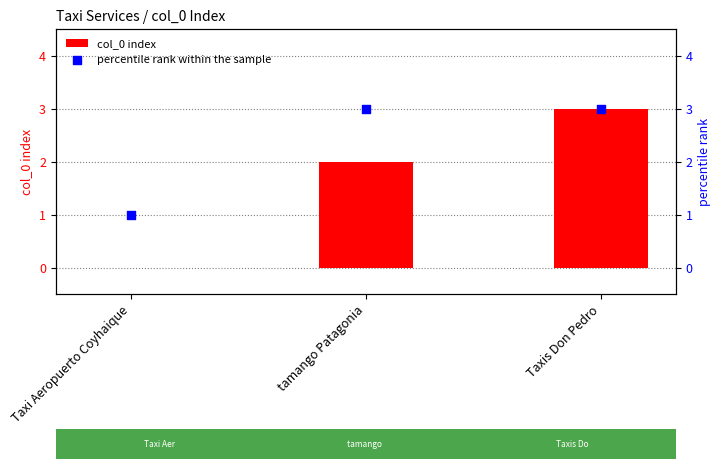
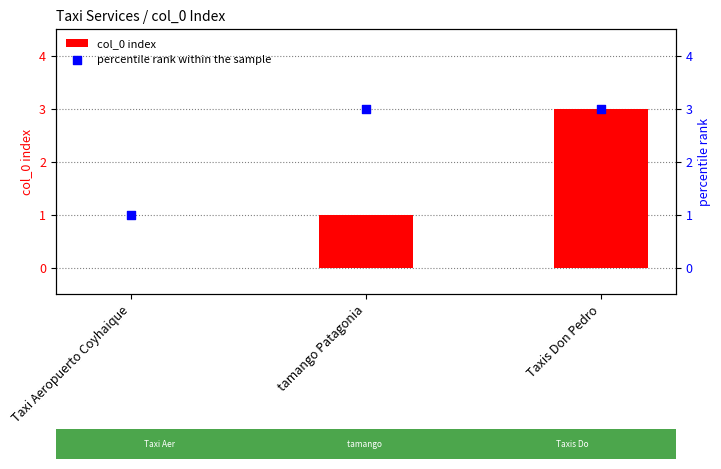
  {
    "col_0 index": {
      "Taxi Aeropuerto Coyhaique": 0,
-     "tamango Patagonia": 2,
+     "tamango Patagonia": 1,
      "Taxis Don Pedro": 3
    }
  }
